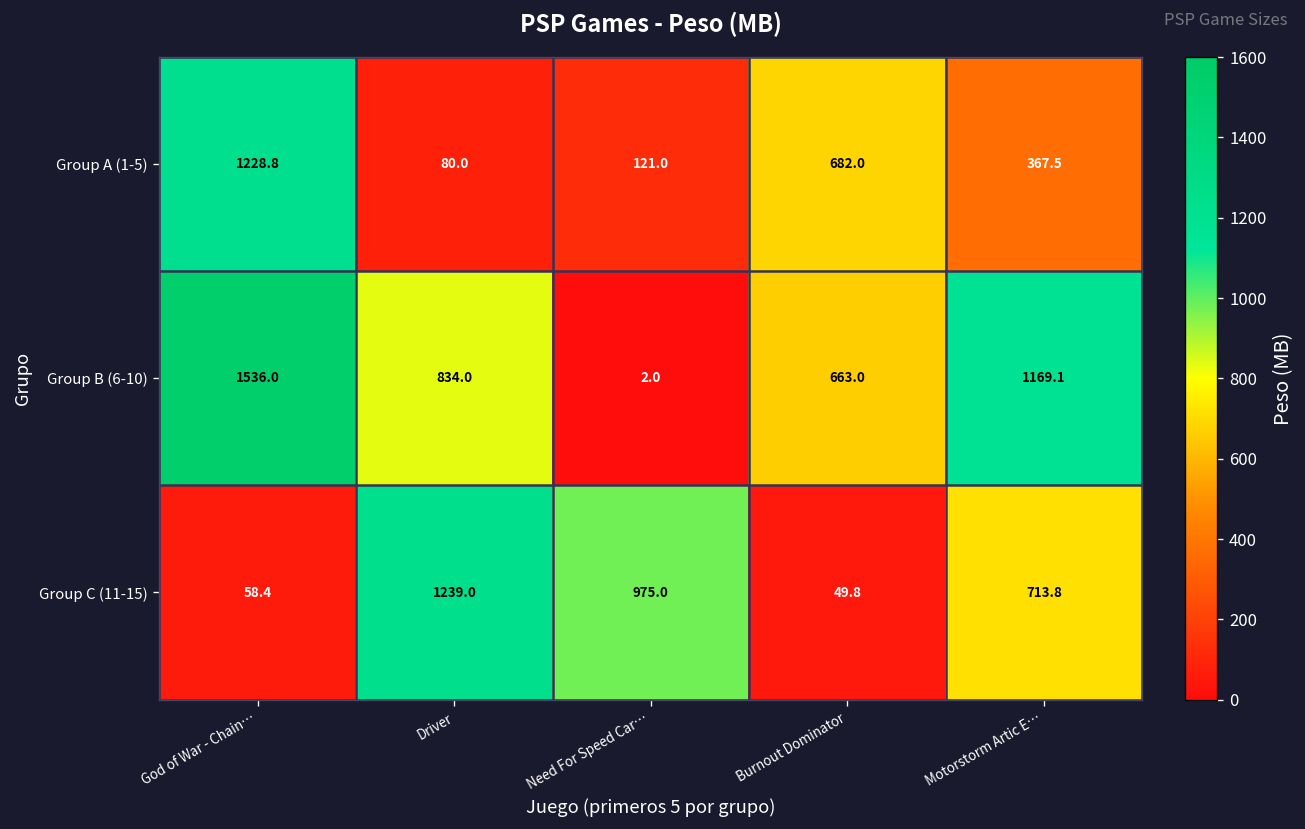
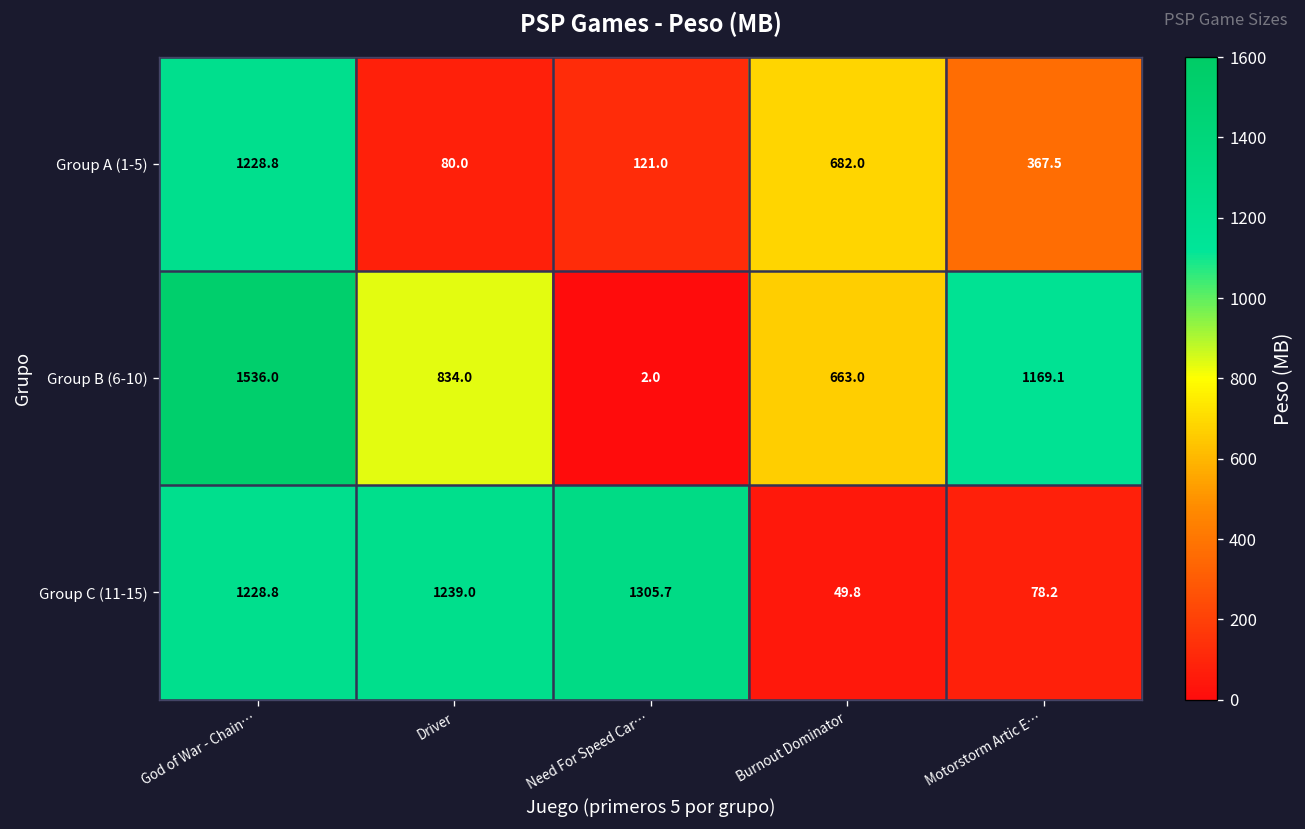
  {
    "Group A (1-5)": {
      "God of War - Chain…": 1228.8,
      "Driver": 80.0,
      "Need For Speed Car…": 121.0,
      "Burnout Dominator": 682.0,
      "Motorstorm Artic E…": 367.5
    },
    "Group B (6-10)": {
      "God of War - Chain…": 1536.0,
      "Driver": 834.0,
      "Need For Speed Car…": 2.0,
      "Burnout Dominator": 663.0,
      "Motorstorm Artic E…": 1169.1
    },
    "Group C (11-15)": {
-     "God of War - Chain…": 58.4,
+     "God of War - Chain…": 1228.8,
      "Driver": 1239.0,
-     "Need For Speed Car…": 975.0,
+     "Need For Speed Car…": 1305.7,
      "Burnout Dominator": 49.8,
-     "Motorstorm Artic E…": 713.8
+     "Motorstorm Artic E…": 78.2
    }
  }
